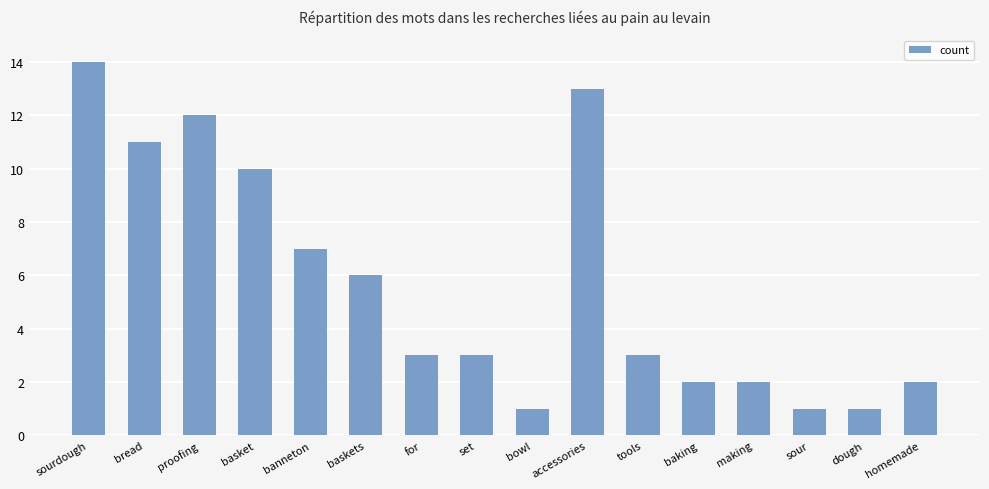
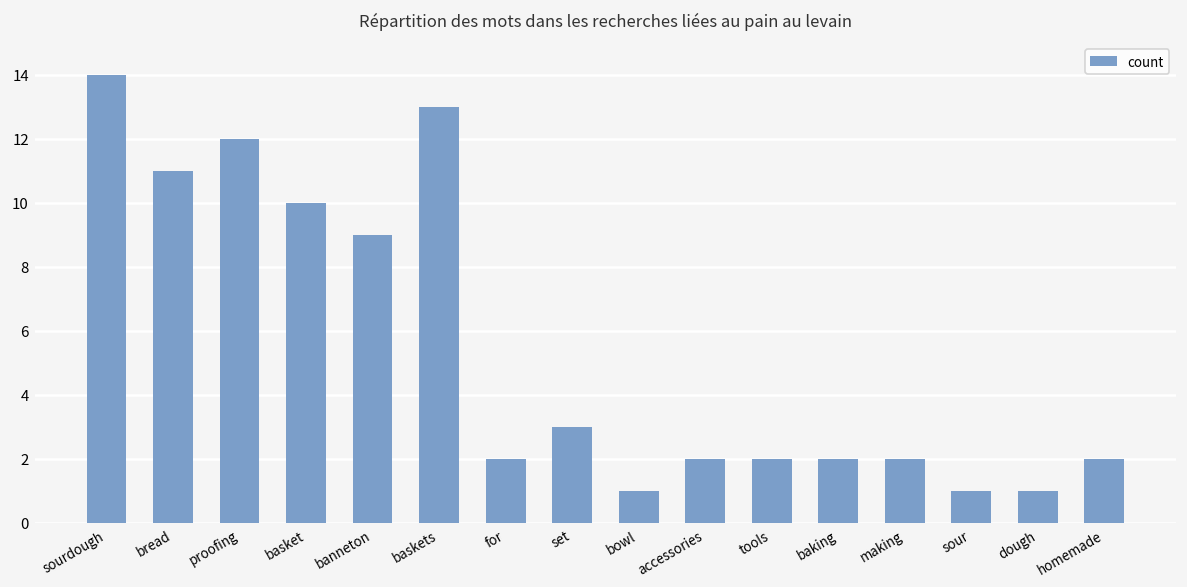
  {
    "sourdough": 14,
    "bread": 11,
    "proofing": 12,
    "basket": 10,
-   "banneton": 7,
-   "baskets": 6,
-   "for": 3,
+   "banneton": 9,
+   "baskets": 13,
+   "for": 2,
    "set": 3,
    "bowl": 1,
-   "accessories": 13,
-   "tools": 3,
+   "accessories": 2,
+   "tools": 2,
    "baking": 2,
    "making": 2,
    "sour": 1,
    "dough": 1,
    "homemade": 2
  }
